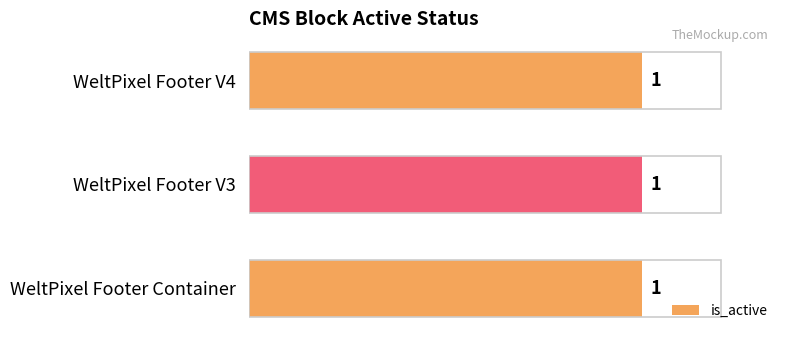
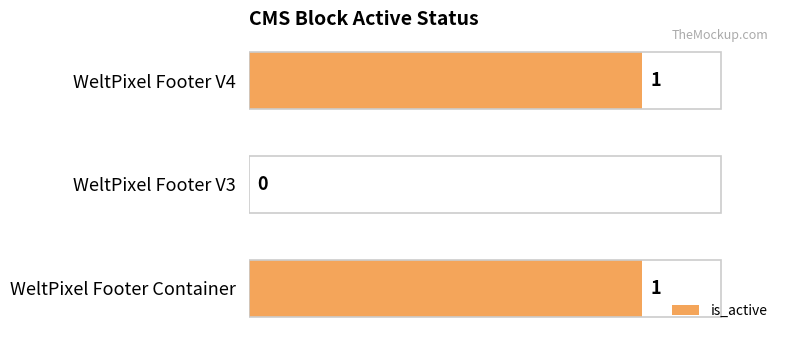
  {
    "WeltPixel Footer V4": 1,
-   "WeltPixel Footer V3": 1,
+   "WeltPixel Footer V3": 0,
    "WeltPixel Footer Container": 1
  }
